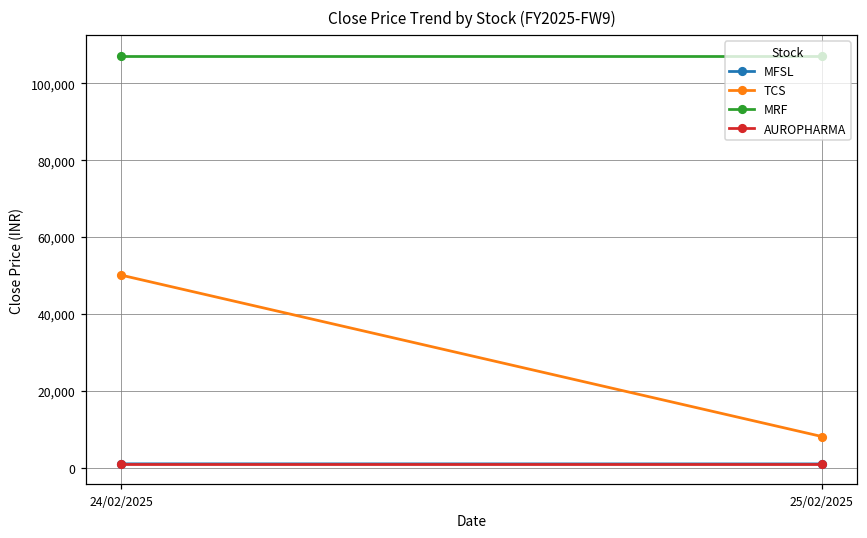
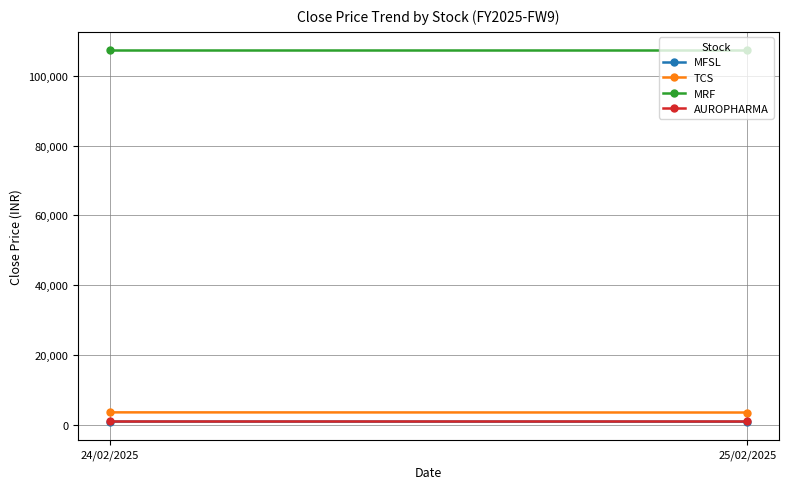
  {
    "TCS": {
-     "24/02/2025": "50,000",
-     "25/02/2025": "8,000"
+     "24/02/2025": "4,000",
+     "25/02/2025": "4,000"
    },
    "MRF": {
      "24/02/2025": "107,000"
    }
  }
